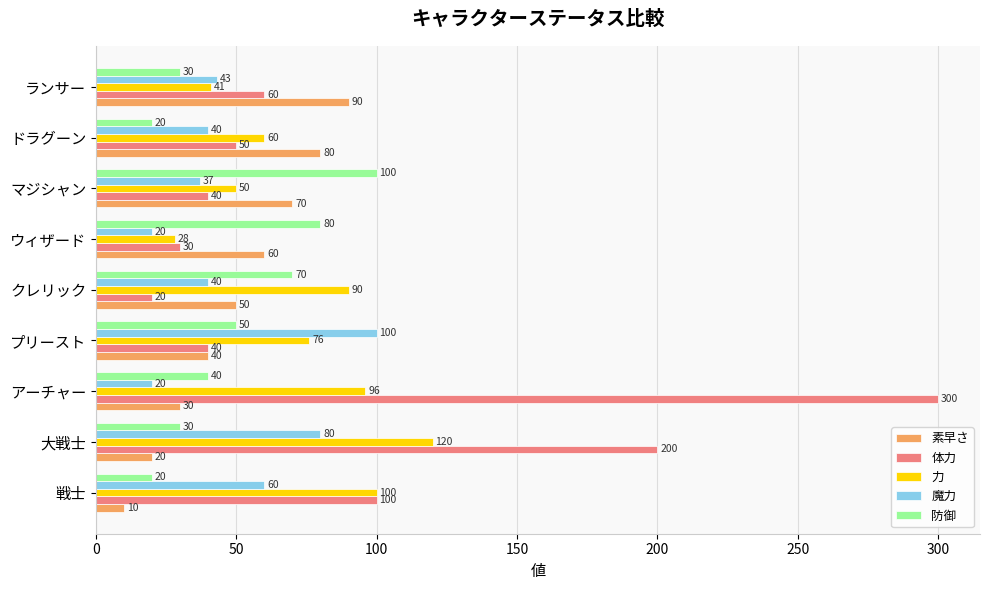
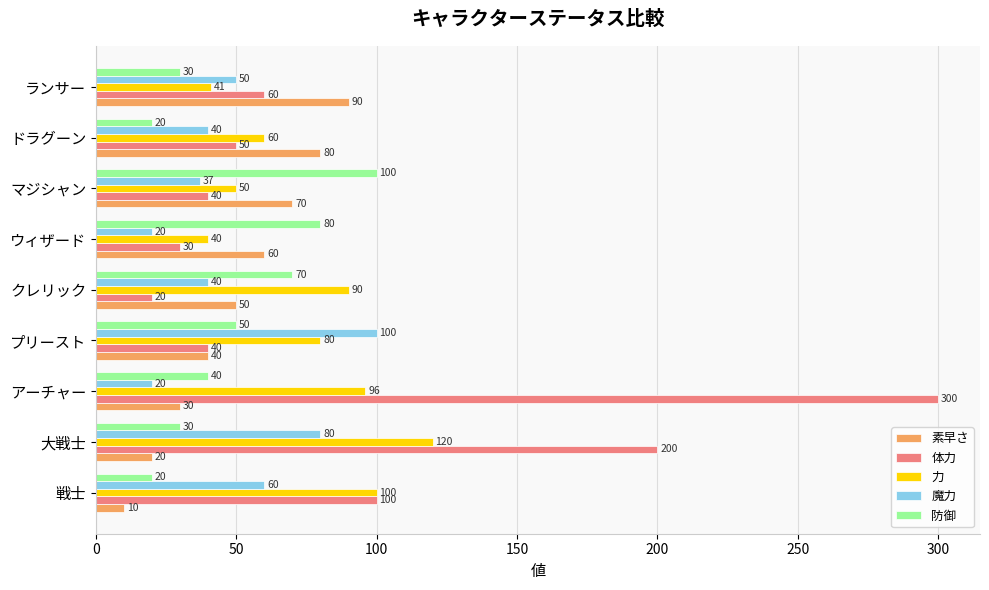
  {
    "力": {
      "ランサー": 41,
      "ドラグーン": 60,
      "マジシャン": 50,
-     "ウィザード": 28,
+     "ウィザード": 40,
      "クレリック": 90,
-     "プリースト": 76,
+     "プリースト": 80,
      "アーチャー": 96,
      "大戦士": 120
    },
    "魔力": {
-     "ランサー": 43,
+     "ランサー": 50,
      "ドラグーン": 40,
      "マジシャン": 37,
      "ウィザード": 20,
      "クレリック": 40,
      "プリースト": 100,
      "アーチャー": 20,
      "大戦士": 80,
      "戦士": 60
    },
    "防御": {
      "ランサー": 30,
      "ドラグーン": 20,
      "マジシャン": 100,
      "ウィザード": 80,
      "クレリック": 70,
      "プリースト": 50,
      "アーチャー": 40,
      "大戦士": 30,
      "戦士": 20
    }
  }
